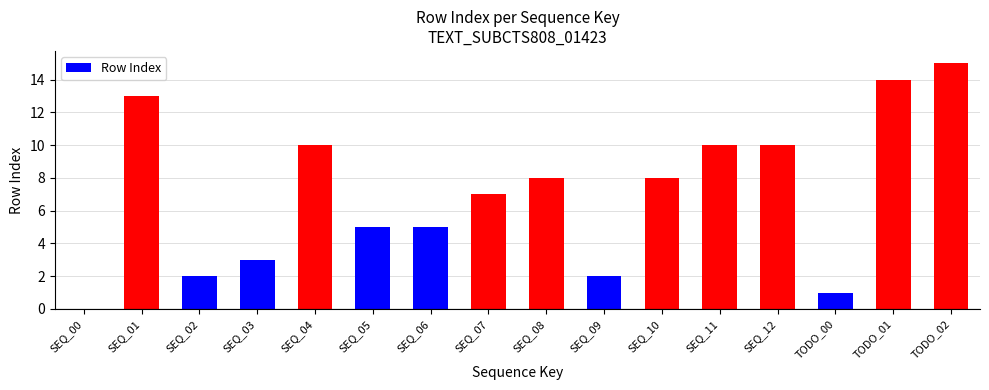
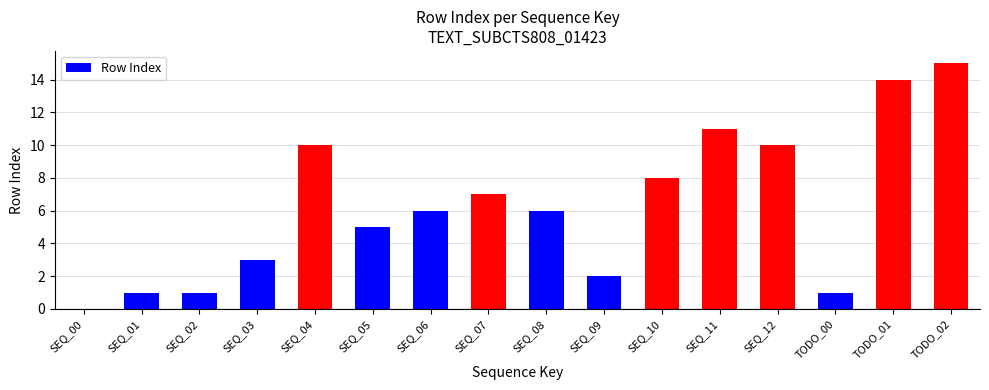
  {
    "SEQ_00": 0,
-   "SEQ_01": 13,
-   "SEQ_02": 2,
+   "SEQ_01": 1,
+   "SEQ_02": 1,
    "SEQ_03": 3,
    "SEQ_04": 10,
    "SEQ_05": 5,
-   "SEQ_06": 5,
+   "SEQ_06": 6,
    "SEQ_07": 7,
-   "SEQ_08": 8,
+   "SEQ_08": 6,
    "SEQ_09": 2,
    "SEQ_10": 8,
-   "SEQ_11": 10,
+   "SEQ_11": 11,
    "SEQ_12": 10,
    "TODO_00": 1,
    "TODO_01": 14,
    "TODO_02": 15
  }
